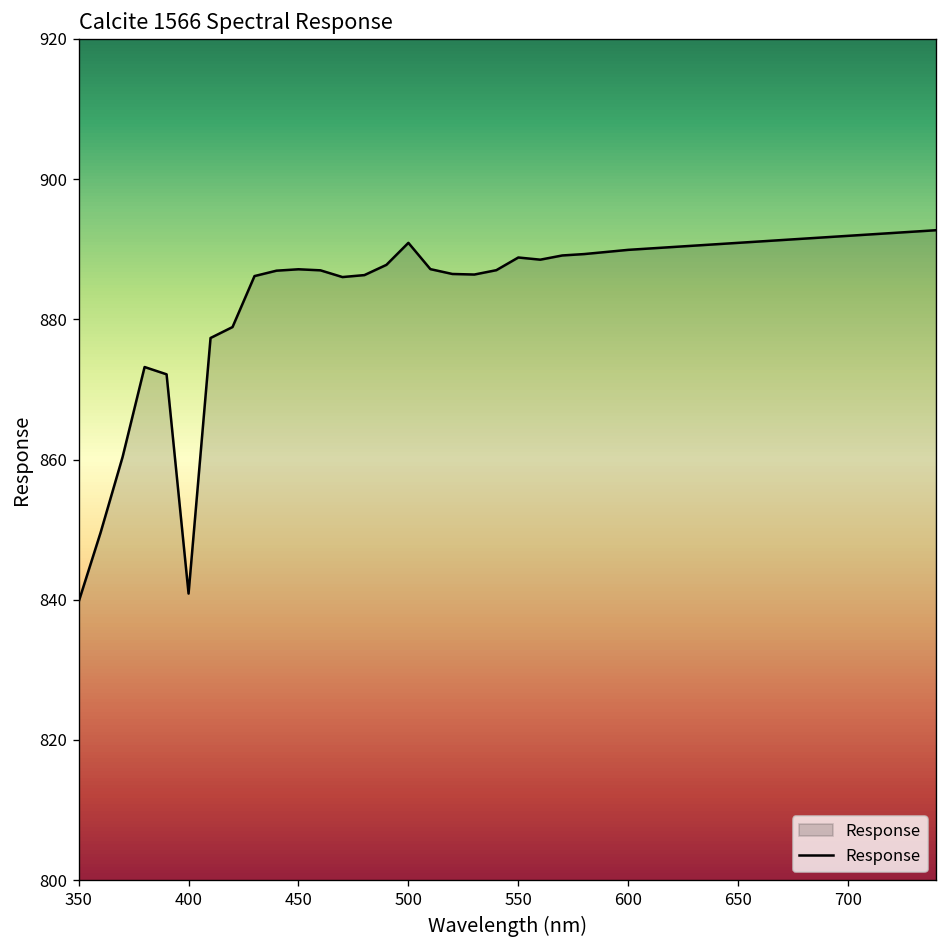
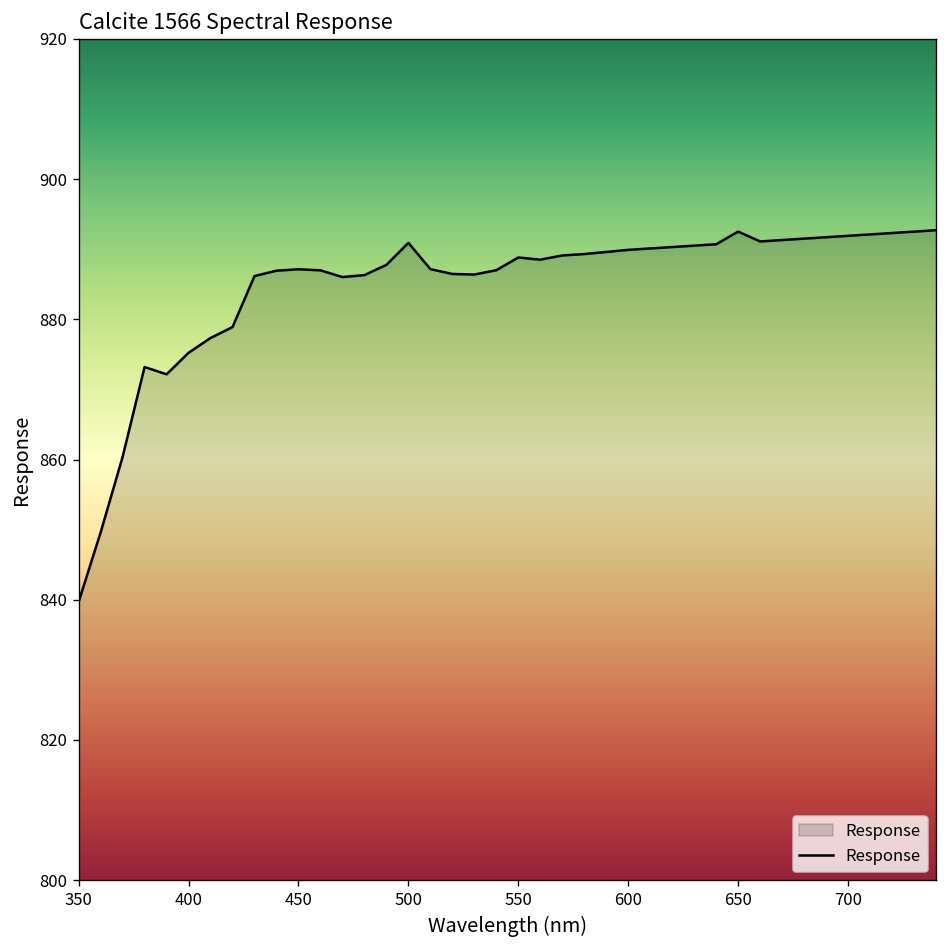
  {
    "350": 840,
-   "400": 841,
+   "400": 875,
    "450": 887,
    "500": 891,
    "550": 889,
    "600": 890,
-   "650": 891,
+   "650": 893,
    "700": 892
  }
